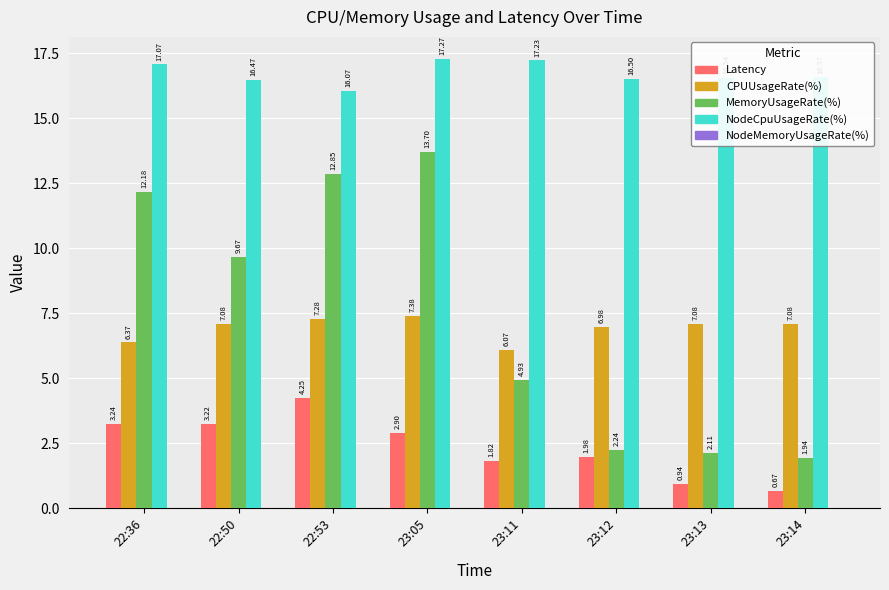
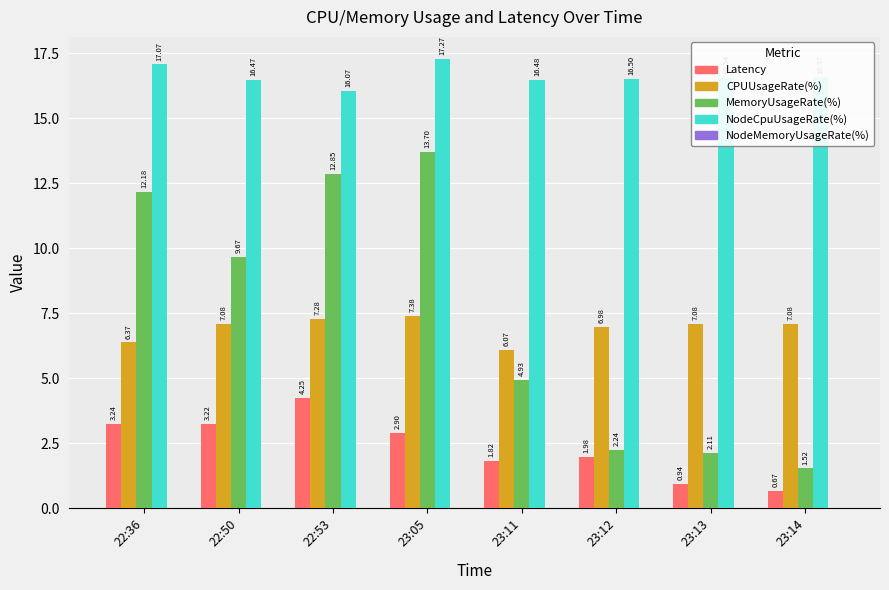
  {
    "Latency": {
      "22:36": 3.24,
      "22:50": 3.22,
      "22:53": 4.25,
      "23:05": 2.90,
      "23:11": 1.82,
      "23:12": 1.98,
      "23:13": 0.94,
      "23:14": 0.67
    },
    "CPUUsageRate(%)": {
      "22:36": 6.37,
      "22:50": 7.08,
      "22:53": 7.28,
      "23:05": 7.38,
      "23:11": 6.07,
      "23:12": 6.98,
      "23:13": 7.08,
      "23:14": 7.08
    },
    "MemoryUsageRate(%)": {
      "22:36": 12.18,
      "22:50": 9.67,
      "22:53": 12.85,
      "23:05": 13.70,
      "23:11": 4.93,
      "23:12": 2.24,
      "23:13": 2.11,
-     "23:14": 1.94
+     "23:14": 1.52
    },
    "NodeCpuUsageRate(%)": {
      "22:36": 17.07,
      "22:50": 16.47,
      "22:53": 16.07,
      "23:05": 17.27,
-     "23:11": 17.23,
+     "23:11": 16.48,
      "23:12": 16.50
    }
  }
